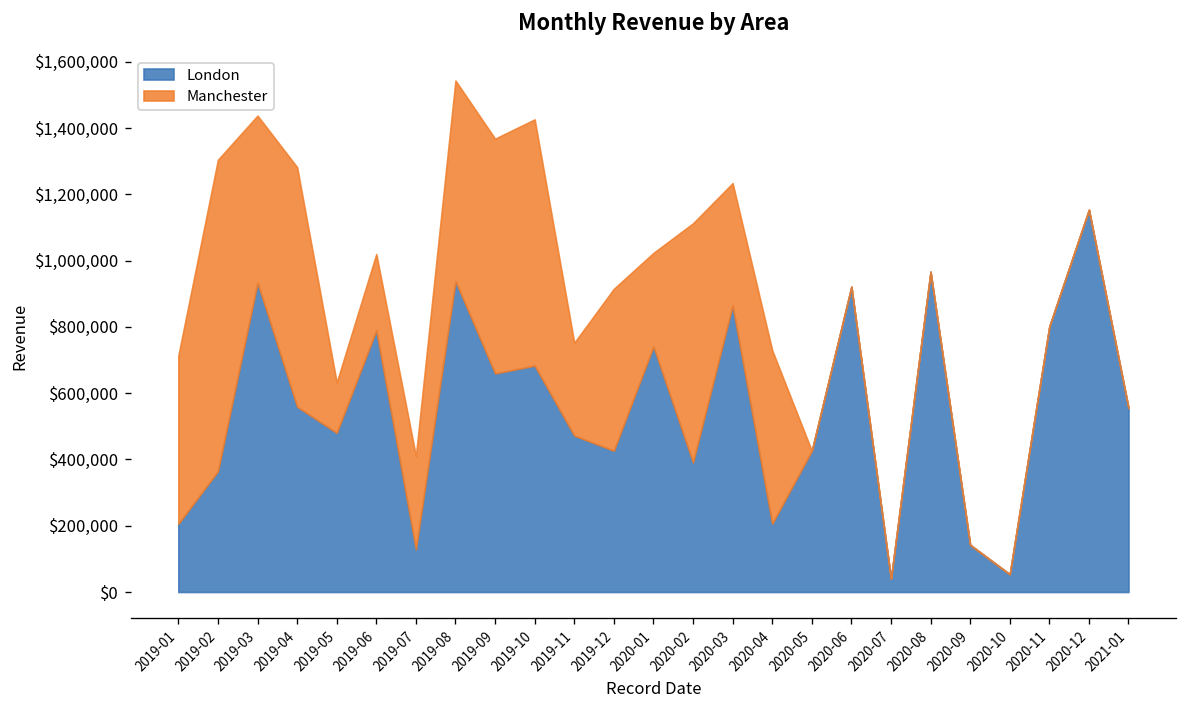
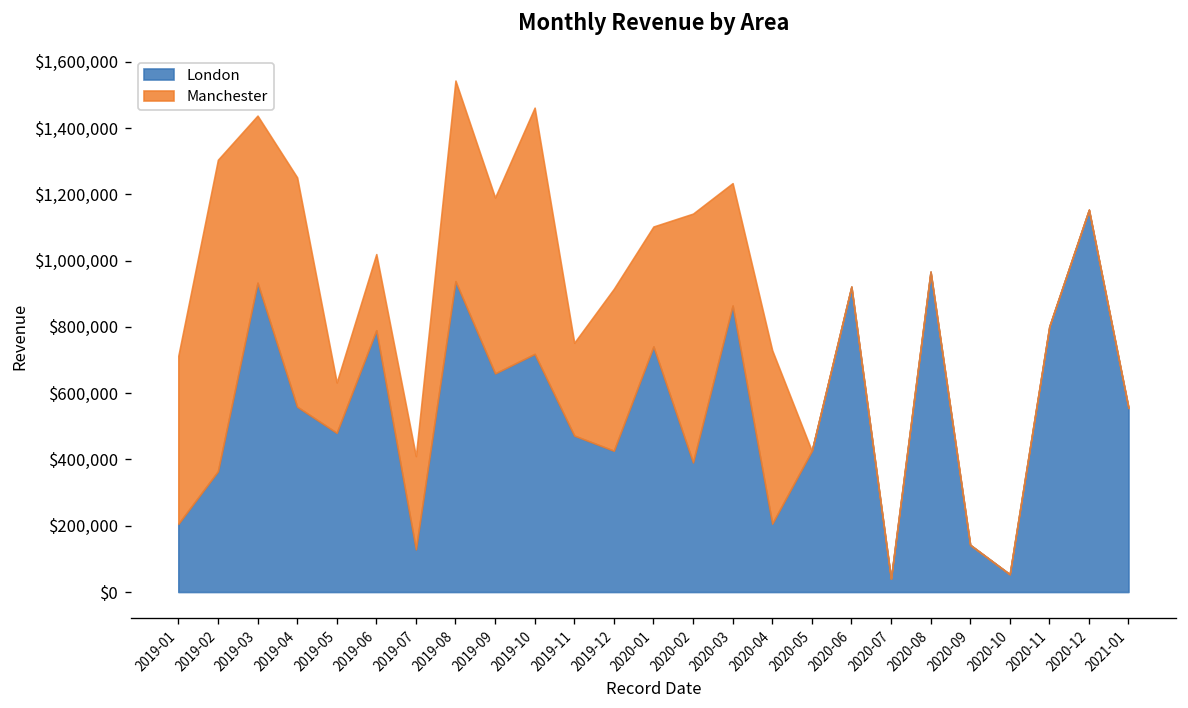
  {
    "London": {
      "2019-01": "$210,000",
      "2019-02": "$360,000",
      "2019-03": "$930,000",
      "2019-04": "$560,000",
      "2019-05": "$480,000",
      "2019-06": "$790,000",
      "2019-07": "$130,000",
      "2019-08": "$940,000",
      "2019-09": "$660,000",
-     "2019-10": "$680,000",
+     "2019-10": "$720,000",
      "2019-11": "$470,000",
      "2019-12": "$430,000",
      "2020-01": "$740,000",
      "2020-02": "$390,000",
      "2020-03": "$860,000",
      "2020-04": "$210,000"
    },
    "Manchester": {
      "2019-01": "$510,000",
      "2019-02": "$940,000",
      "2019-03": "$500,000",
-     "2019-04": "$720,000",
+     "2019-04": "$690,000",
      "2019-05": "$150,000",
      "2019-06": "$230,000",
      "2019-07": "$280,000",
      "2019-08": "$610,000",
-     "2019-09": "$710,000",
+     "2019-09": "$530,000",
      "2019-10": "$740,000",
      "2019-11": "$280,000",
      "2019-12": "$490,000",
-     "2020-01": "$280,000",
-     "2020-02": "$720,000",
+     "2020-01": "$360,000",
+     "2020-02": "$750,000",
      "2020-03": "$370,000",
      "2020-04": "$520,000"
    }
  }
